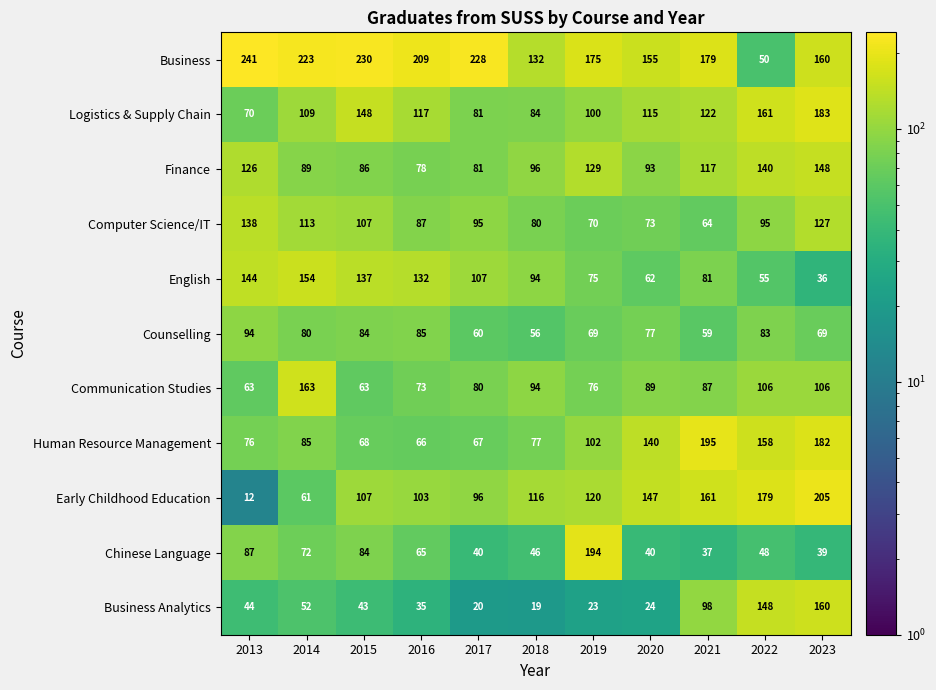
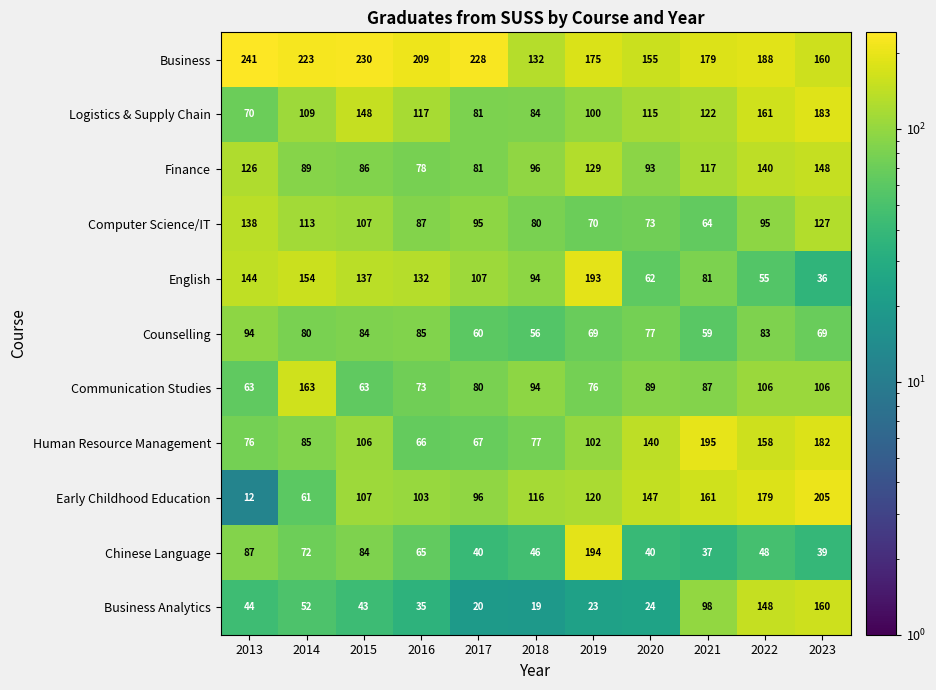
  {
    "Business": {
      "2013": 241,
      "2014": 223,
      "2015": 230,
      "2016": 209,
      "2017": 228,
      "2018": 132,
      "2019": 175,
      "2020": 155,
      "2021": 179,
-     "2022": 50,
+     "2022": 188,
      "2023": 160
    },
    "Logistics & Supply Chain": {
      "2013": 70,
      "2014": 109,
      "2015": 148,
      "2016": 117,
      "2017": 81,
      "2018": 84,
      "2019": 100,
      "2020": 115,
      "2021": 122,
      "2022": 161,
      "2023": 183
    },
    "Finance": {
      "2013": 126,
      "2014": 89,
      "2015": 86,
      "2016": 78,
      "2017": 81,
      "2018": 96,
      "2019": 129,
      "2020": 93,
      "2021": 117,
      "2022": 140,
      "2023": 148
    },
    "Computer Science/IT": {
      "2013": 138,
      "2014": 113,
      "2015": 107,
      "2016": 87,
      "2017": 95,
      "2018": 80,
      "2019": 70,
      "2020": 73,
      "2021": 64,
      "2022": 95,
      "2023": 127
    },
    "English": {
      "2013": 144,
      "2014": 154,
      "2015": 137,
      "2016": 132,
      "2017": 107,
      "2018": 94,
-     "2019": 75,
+     "2019": 193,
      "2020": 62,
      "2021": 81,
      "2022": 55,
      "2023": 36
    },
    "Counselling": {
      "2013": 94,
      "2014": 80,
      "2015": 84,
      "2016": 85,
      "2017": 60,
      "2018": 56,
      "2019": 69,
      "2020": 77,
      "2021": 59,
      "2022": 83,
      "2023": 69
    },
    "Communication Studies": {
      "2013": 63,
      "2014": 163,
      "2015": 63,
      "2016": 73,
      "2017": 80,
      "2018": 94,
      "2019": 76,
      "2020": 89,
      "2021": 87,
      "2022": 106,
      "2023": 106
    },
    "Human Resource Management": {
      "2013": 76,
      "2014": 85,
-     "2015": 68,
+     "2015": 106,
      "2016": 66,
      "2017": 67,
      "2018": 77,
      "2019": 102,
      "2020": 140,
      "2021": 195,
      "2022": 158,
      "2023": 182
    },
    "Early Childhood Education": {
      "2013": 12,
      "2014": 61,
      "2015": 107,
      "2016": 103,
      "2017": 96,
      "2018": 116,
      "2019": 120,
      "2020": 147,
      "2021": 161,
      "2022": 179,
      "2023": 205
    },
    "Chinese Language": {
      "2013": 87,
      "2014": 72,
      "2015": 84,
      "2016": 65,
      "2017": 40,
      "2018": 46,
      "2019": 194,
      "2020": 40,
      "2021": 37,
      "2022": 48,
      "2023": 39
    },
    "Business Analytics": {
      "2013": 44,
      "2014": 52,
      "2015": 43,
      "2016": 35,
      "2017": 20,
      "2018": 19,
      "2019": 23,
      "2020": 24,
      "2021": 98,
      "2022": 148,
      "2023": 160
    }
  }
